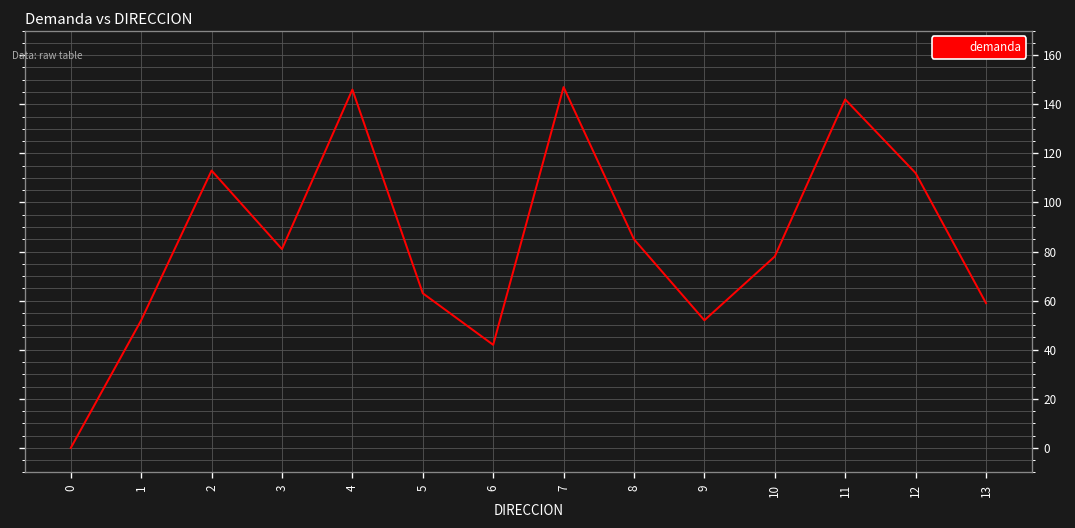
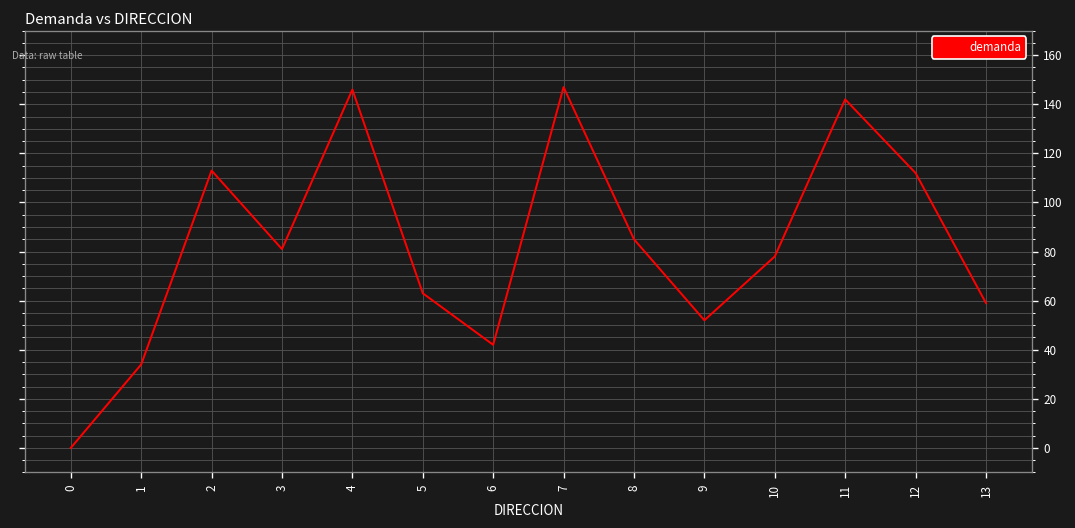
  {
    "0": 0,
-   "1": 52,
+   "1": 34,
    "2": 113,
    "3": 81,
    "4": 146,
    "5": 63,
    "6": 42,
    "7": 147,
    "8": 85,
    "9": 52,
    "10": 78,
    "11": 142,
    "12": 112,
    "13": 59
  }
